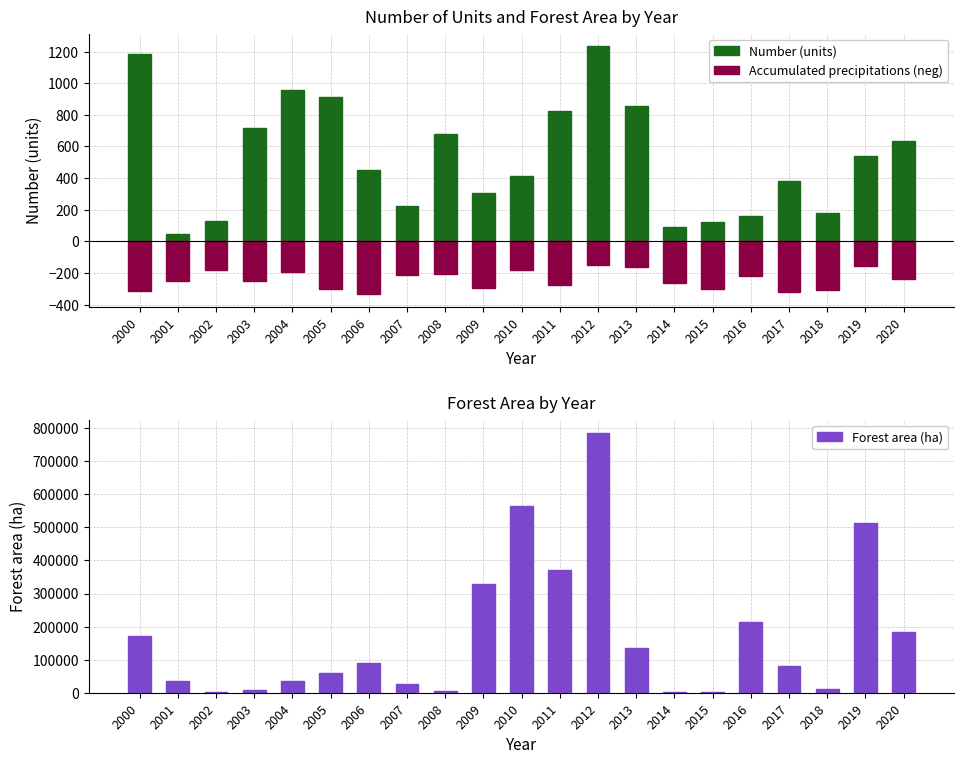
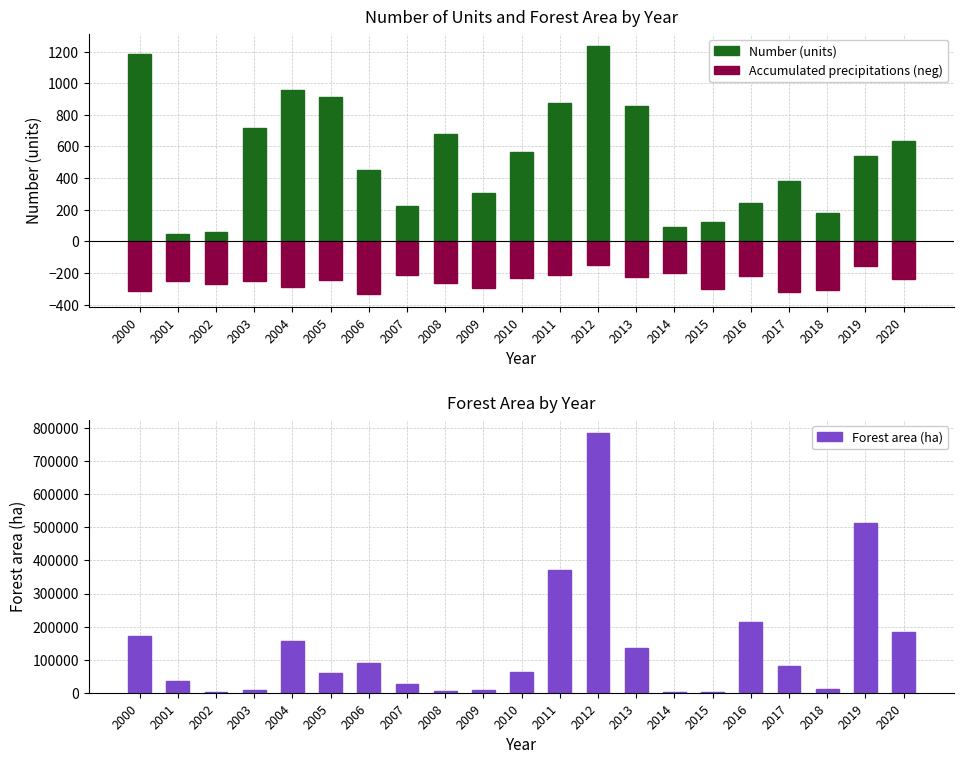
  {
    "Number of Units and Forest Area by Year": {
      "Number (units)": {
        "2000": 1190,
        "2001": 50,
-       "2002": 130,
+       "2002": 60,
        "2003": 720,
        "2004": 960,
        "2005": 910,
        "2006": 450,
        "2007": 230,
        "2008": 680,
        "2009": 300,
-       "2010": 420,
-       "2011": 830,
+       "2010": 570,
+       "2011": 880,
        "2012": 1240,
        "2013": 850,
        "2014": 90,
        "2015": 120,
-       "2016": 160,
+       "2016": 240,
        "2017": 380,
        "2018": 180,
        "2019": 540,
        "2020": 630
      },
      "Accumulated precipitations (neg)": {
        "2000": -320,
        "2001": -250,
-       "2002": -180,
+       "2002": -270,
        "2003": -250,
-       "2004": -200,
-       "2005": -300,
+       "2004": -290,
+       "2005": -240,
        "2006": -330,
        "2007": -210,
-       "2008": -210,
+       "2008": -260,
        "2009": -290,
-       "2010": -180,
-       "2011": -280,
+       "2010": -230,
+       "2011": -210,
        "2012": -150,
-       "2013": -160,
-       "2014": -260,
+       "2013": -230,
+       "2014": -200,
        "2015": -300,
        "2016": -220,
        "2017": -320,
        "2018": -310,
        "2019": -160,
        "2020": -240
      }
    },
    "Forest Area by Year": {
      "2000": 170000,
      "2001": 30000,
      "2003": 10000,
-     "2004": 30000,
+     "2004": 160000,
      "2005": 60000,
      "2006": 90000,
      "2007": 30000,
-     "2009": 330000,
-     "2010": 560000,
+     "2009": 10000,
+     "2010": 60000,
      "2011": 370000,
      "2012": 790000,
      "2013": 130000,
      "2016": 210000,
      "2017": 80000,
      "2018": 10000,
      "2019": 510000,
      "2020": 190000
    }
  }
